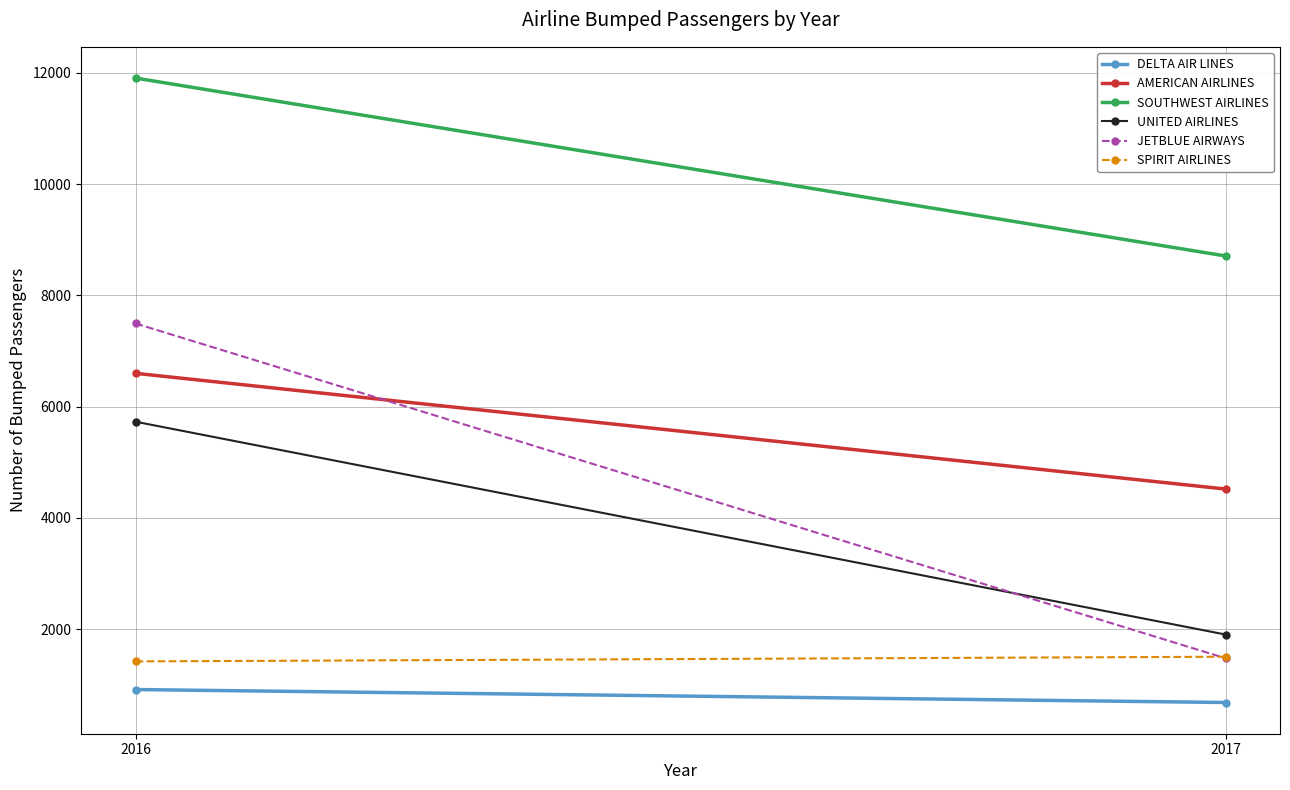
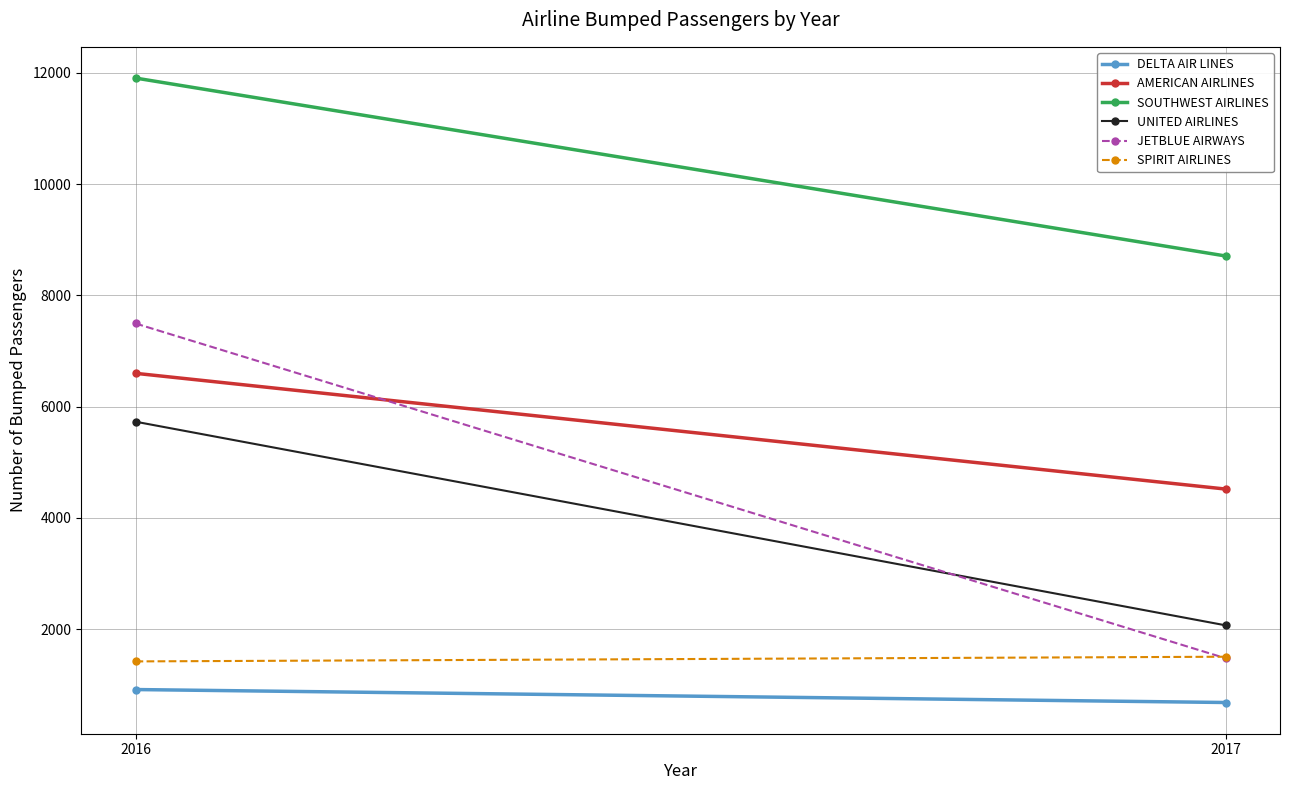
  {
    "DELTA AIR LINES": {
      "2016": 900,
      "2017": 700
    },
    "AMERICAN AIRLINES": {
      "2016": 6600,
      "2017": 4500
    },
    "SOUTHWEST AIRLINES": {
      "2016": 11900,
      "2017": 8700
    },
    "UNITED AIRLINES": {
      "2016": 5700,
-     "2017": 1900
+     "2017": 2100
    },
    "JETBLUE AIRWAYS": {
      "2016": 7500
    },
    "SPIRIT AIRLINES": {
      "2016": 1400
    }
  }
